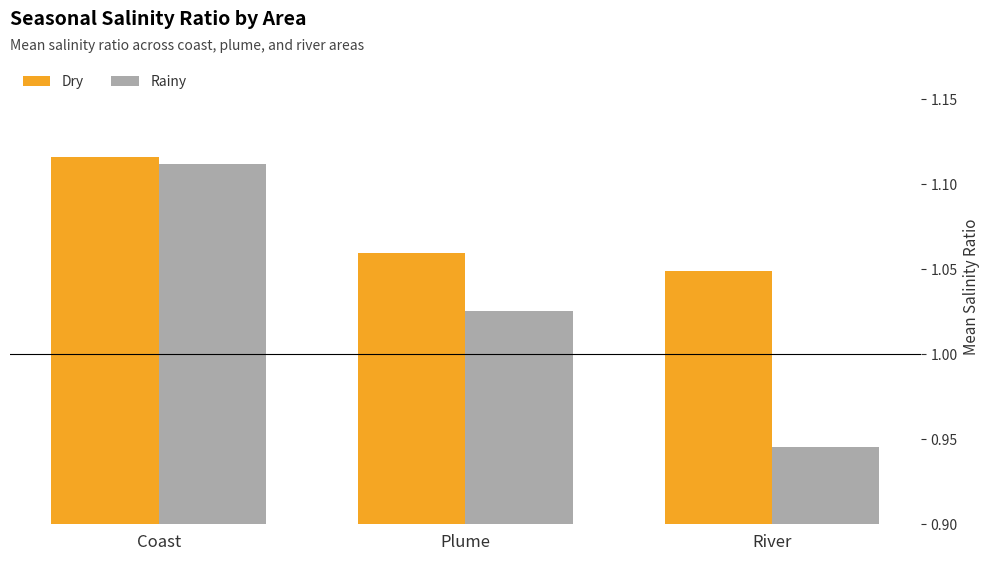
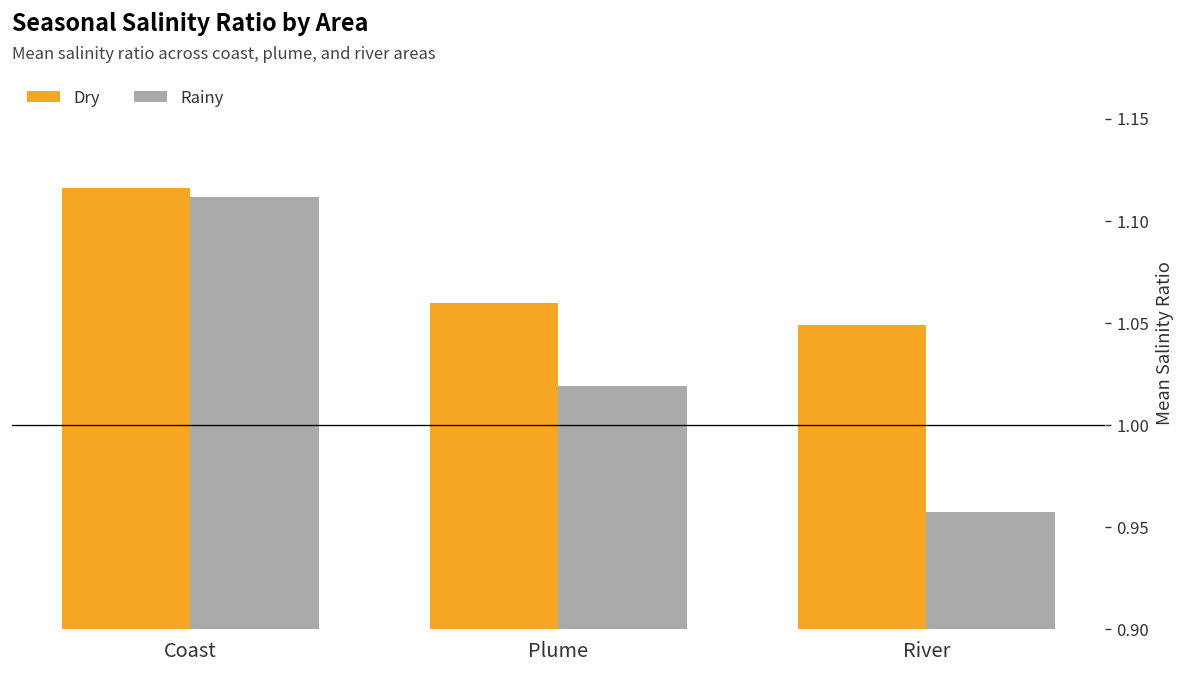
  {
    "Dry": {
      "Coast": 1.116,
      "Plume": 1.060,
      "River": 1.049
    },
    "Rainy": {
      "Coast": 1.112,
-     "Plume": 1.026,
-     "River": 0.945
+     "Plume": 1.019,
+     "River": 0.958
    }
  }
